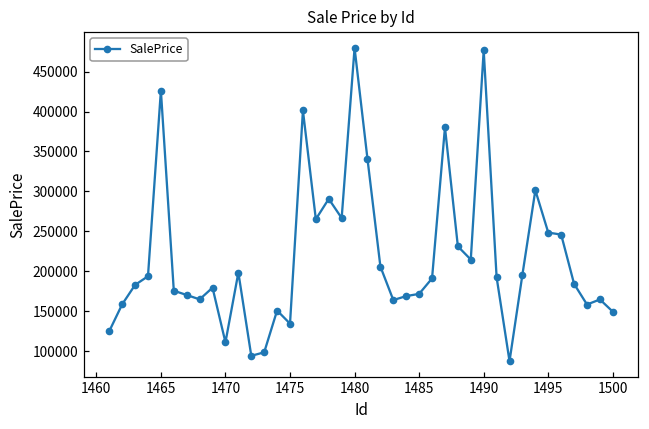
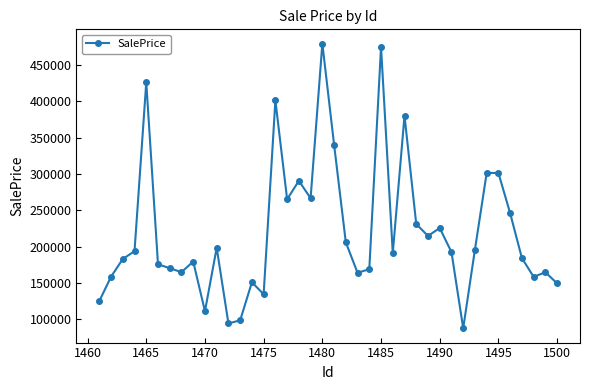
  {
    "1465": 430000,
    "1470": 110000,
    "1475": 130000,
    "1480": 480000,
-   "1485": 170000,
-   "1490": 480000,
-   "1495": 250000,
+   "1485": 470000,
+   "1490": 230000,
+   "1495": 300000,
    "1500": 150000
  }
